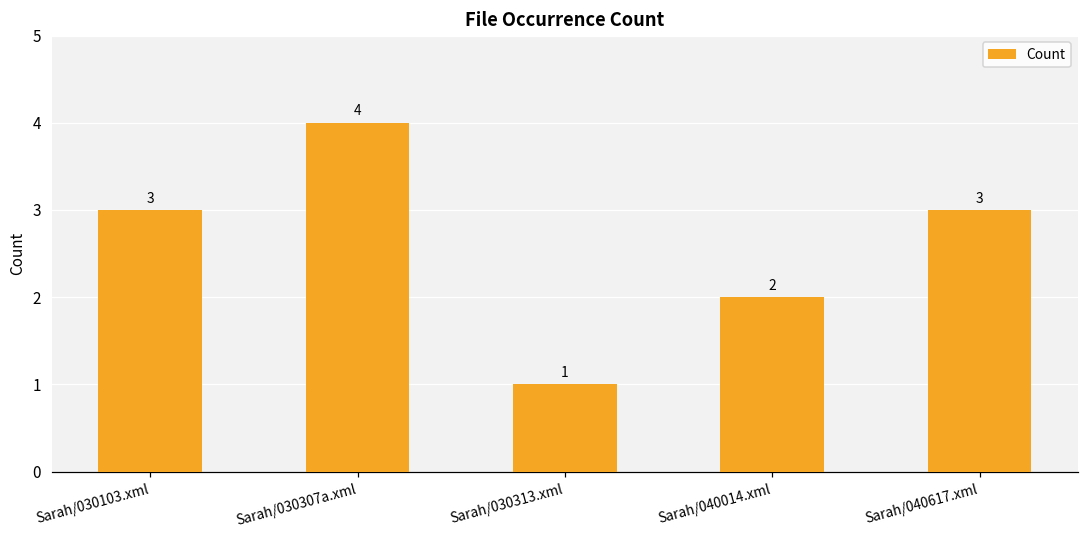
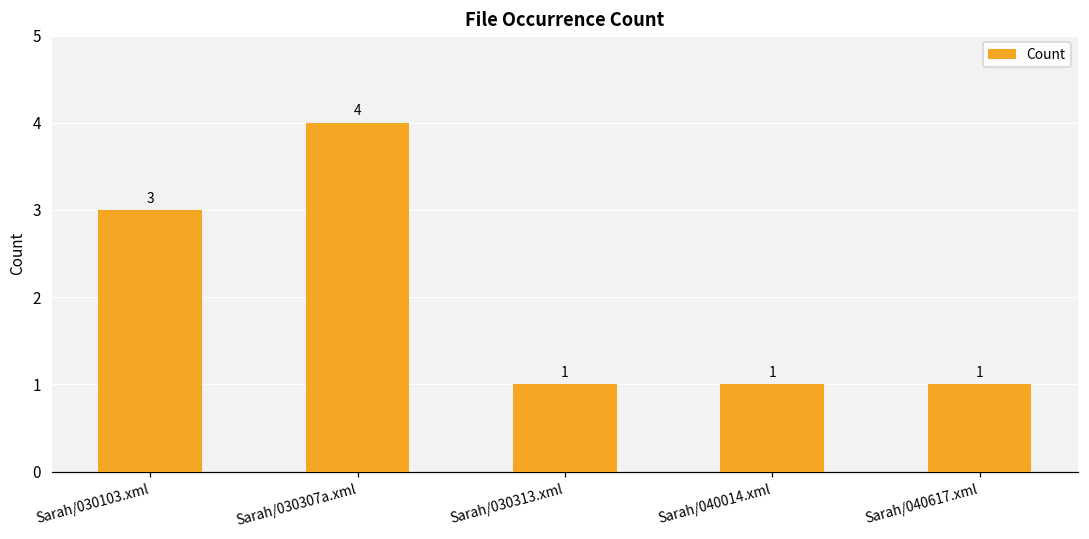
  {
    "Sarah/030103.xml": 3,
    "Sarah/030307a.xml": 4,
    "Sarah/030313.xml": 1,
-   "Sarah/040014.xml": 2,
-   "Sarah/040617.xml": 3
+   "Sarah/040014.xml": 1,
+   "Sarah/040617.xml": 1
  }
